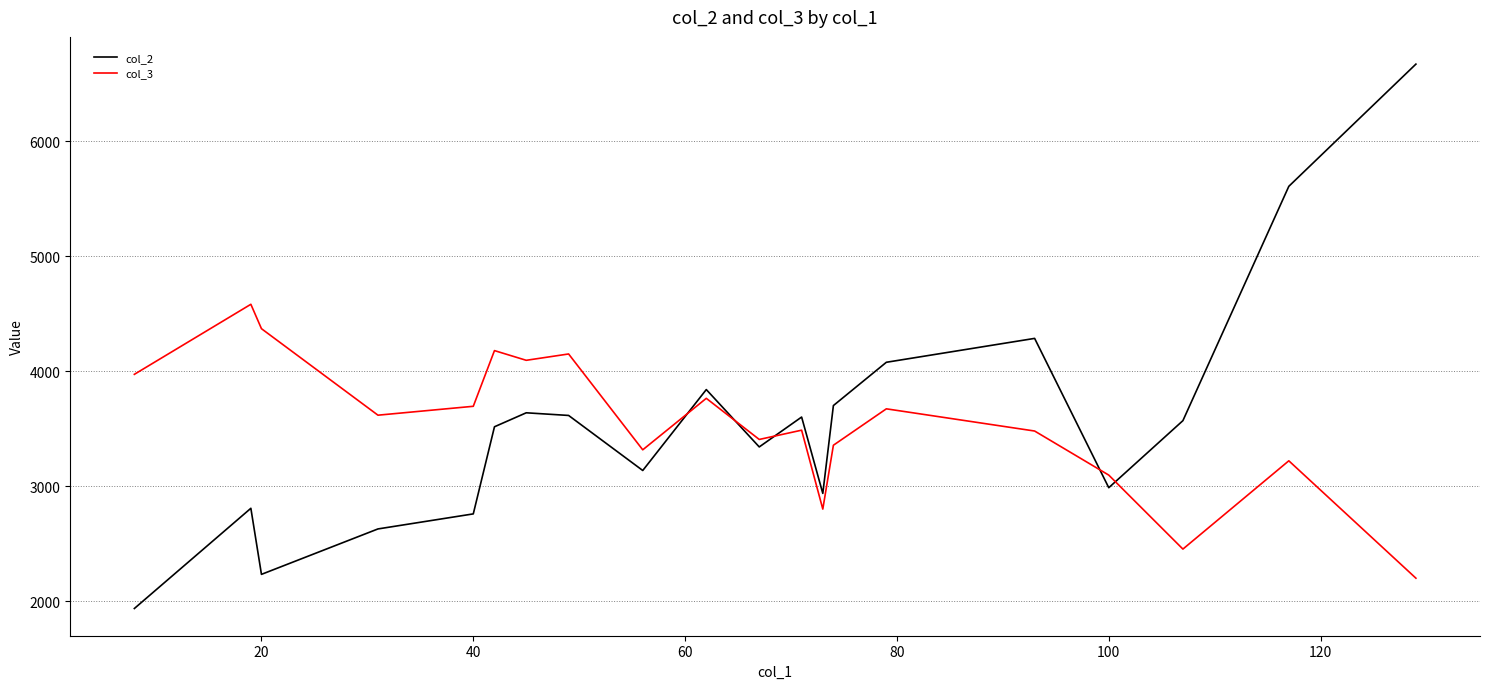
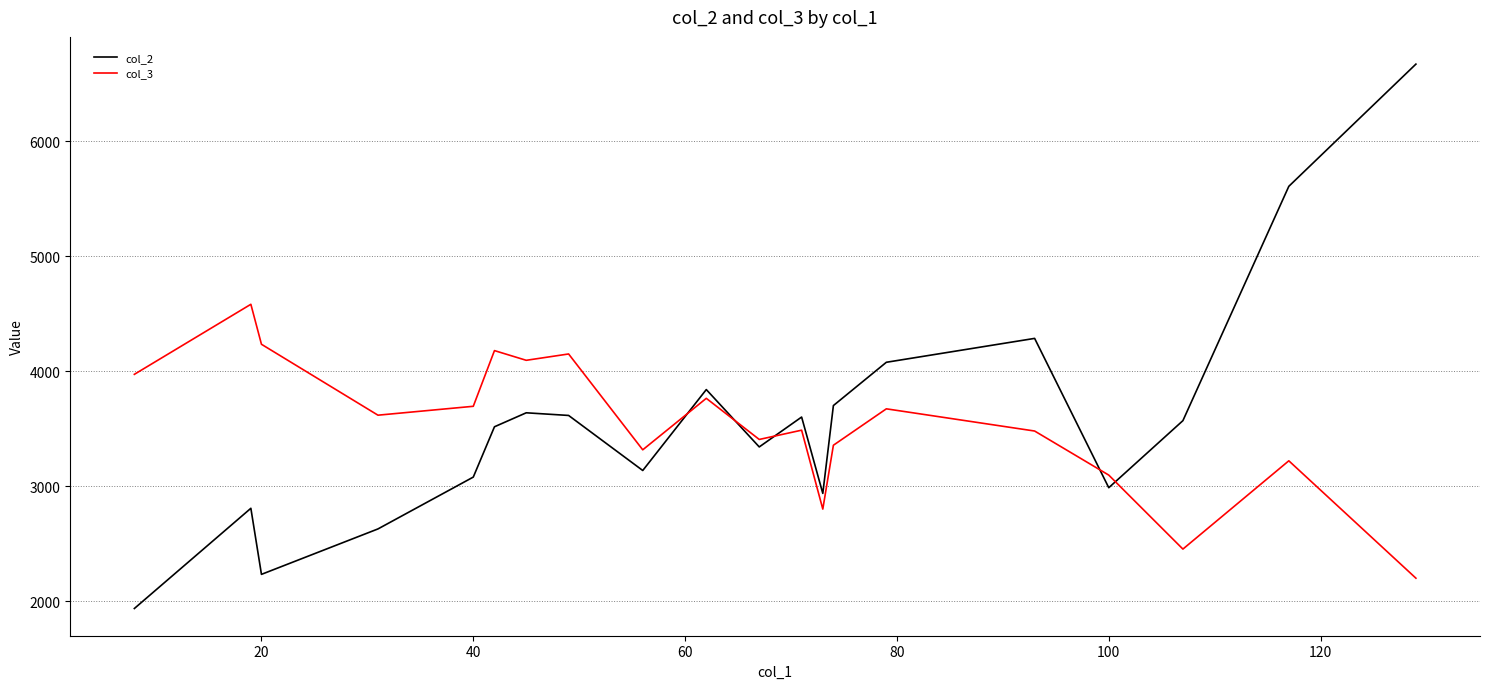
  {
    "col_2": {
      "20": 2230,
-     "40": 2760,
+     "40": 3080,
      "100": 2990
    },
    "col_3": {
-     "20": 4370,
+     "20": 4230,
      "40": 3690,
      "100": 3100
    }
  }
